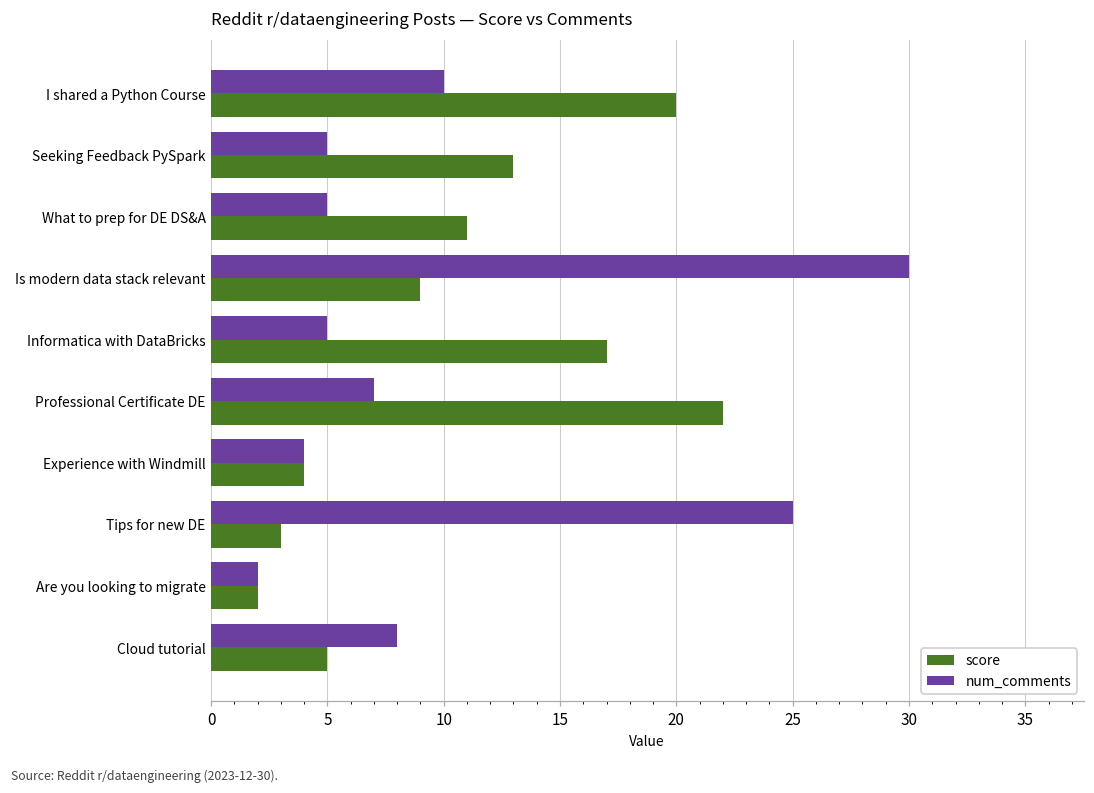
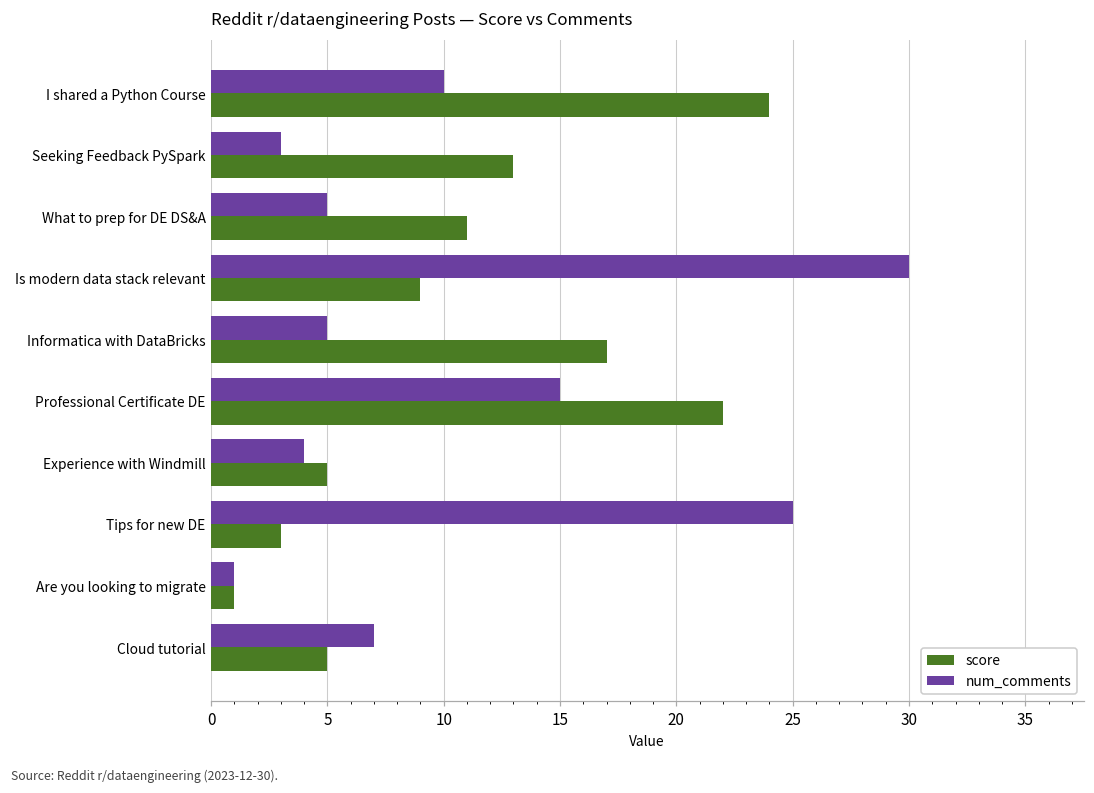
  {
    "score": {
-     "I shared a Python Course": 20,
+     "I shared a Python Course": 24,
      "Seeking Feedback PySpark": 13,
      "What to prep for DE DS&A": 11,
      "Is modern data stack relevant": 9,
      "Informatica with DataBricks": 17,
      "Professional Certificate DE": 22,
-     "Experience with Windmill": 4,
+     "Experience with Windmill": 5,
      "Tips for new DE": 3,
-     "Are you looking to migrate": 2,
+     "Are you looking to migrate": 1,
      "Cloud tutorial": 5
    },
    "num_comments": {
      "I shared a Python Course": 10,
-     "Seeking Feedback PySpark": 5,
+     "Seeking Feedback PySpark": 3,
      "What to prep for DE DS&A": 5,
      "Is modern data stack relevant": 30,
      "Informatica with DataBricks": 5,
-     "Professional Certificate DE": 7,
+     "Professional Certificate DE": 15,
      "Experience with Windmill": 4,
      "Tips for new DE": 25,
-     "Are you looking to migrate": 2,
-     "Cloud tutorial": 8
+     "Are you looking to migrate": 1,
+     "Cloud tutorial": 7
    }
  }
